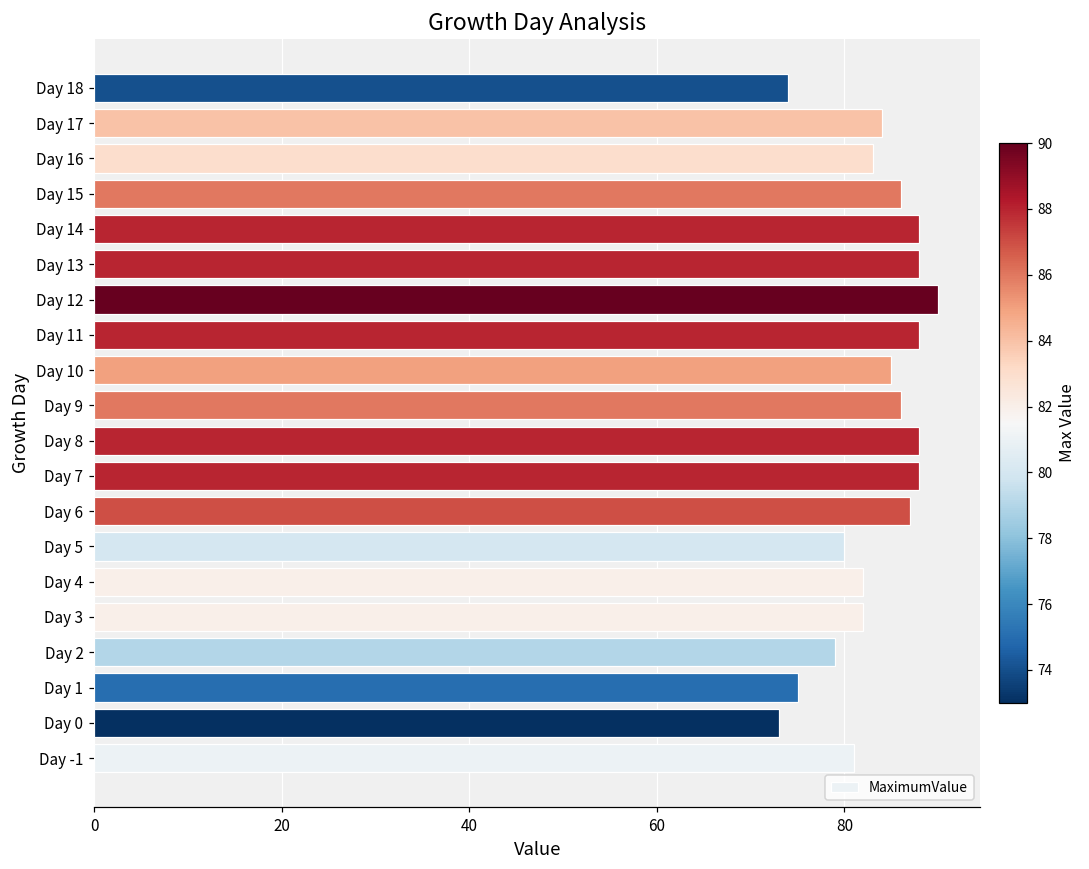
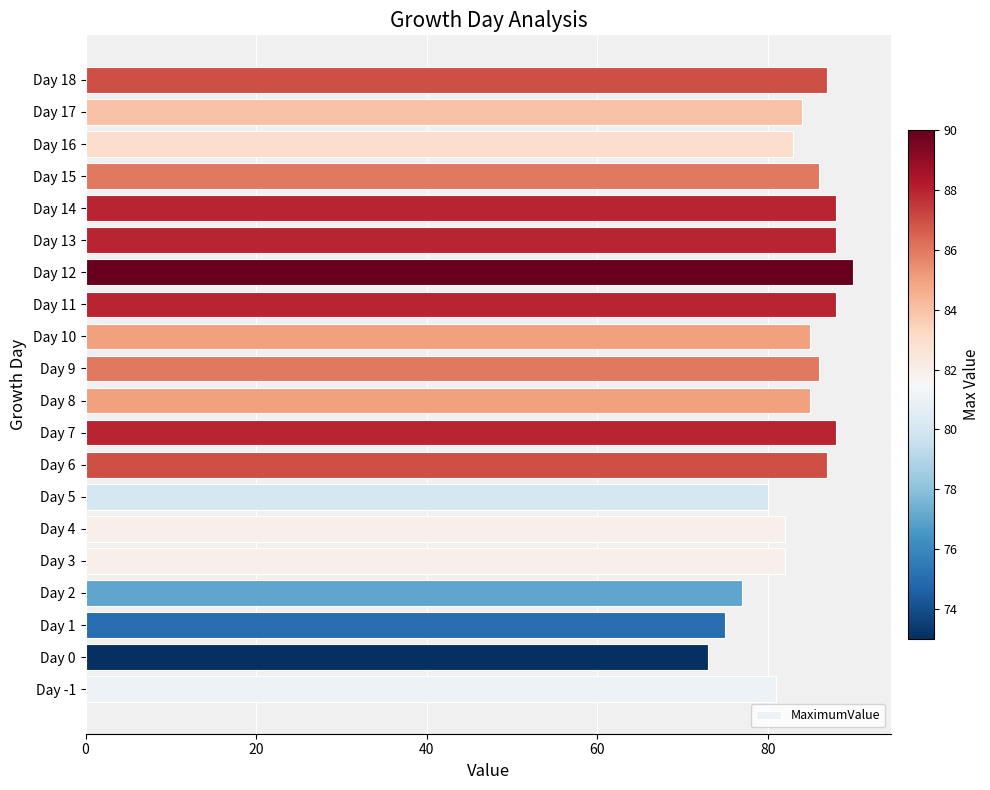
  {
-   "Day 18": 74,
+   "Day 18": 87,
    "Day 17": 84,
    "Day 16": 83,
    "Day 15": 86,
    "Day 14": 88,
    "Day 13": 88,
    "Day 12": 90,
    "Day 11": 88,
    "Day 10": 85,
    "Day 9": 86,
-   "Day 8": 88,
+   "Day 8": 85,
    "Day 7": 88,
    "Day 6": 87,
    "Day 5": 80,
    "Day 4": 82,
    "Day 3": 82,
-   "Day 2": 79,
+   "Day 2": 77,
    "Day 1": 75,
    "Day 0": 73,
    "Day -1": 81
  }
